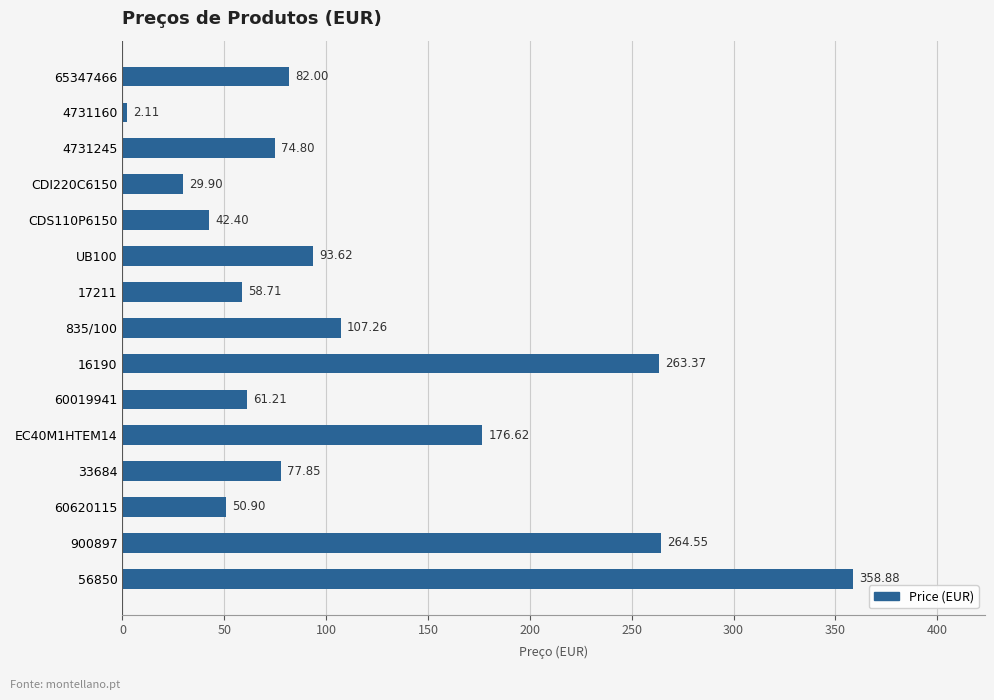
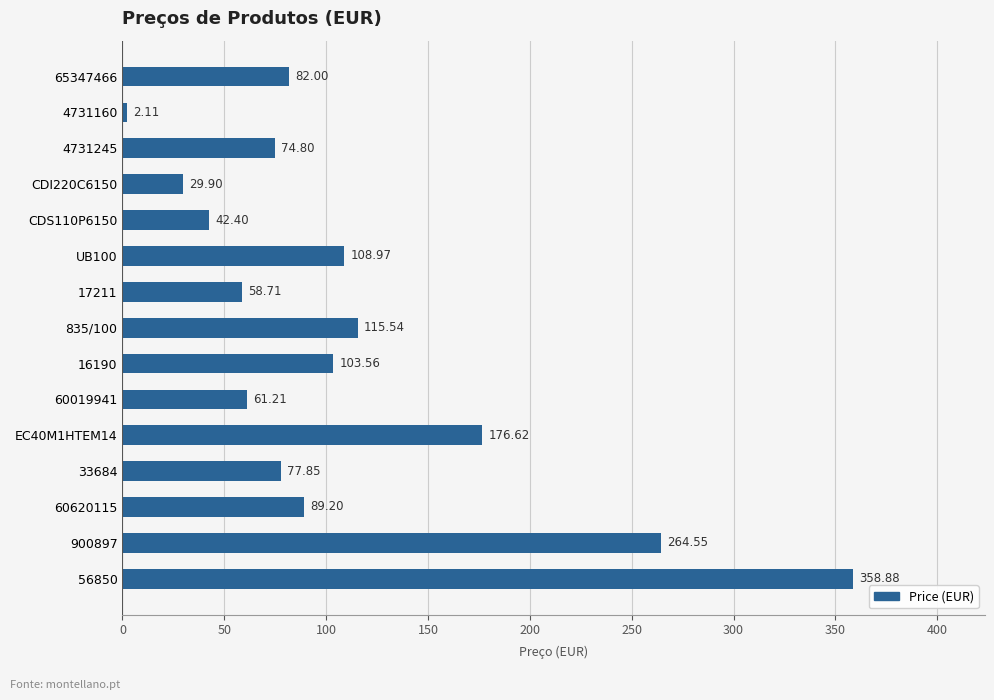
  {
    "65347466": 82.00,
    "4731160": 2.11,
    "4731245": 74.80,
    "CDI220C6150": 29.90,
    "CDS110P6150": 42.40,
-   "UB100": 93.62,
+   "UB100": 108.97,
    "17211": 58.71,
-   "835/100": 107.26,
-   "16190": 263.37,
+   "835/100": 115.54,
+   "16190": 103.56,
    "60019941": 61.21,
    "EC40M1HTEM14": 176.62,
    "33684": 77.85,
-   "60620115": 50.90,
+   "60620115": 89.20,
    "900897": 264.55,
    "56850": 358.88
  }
